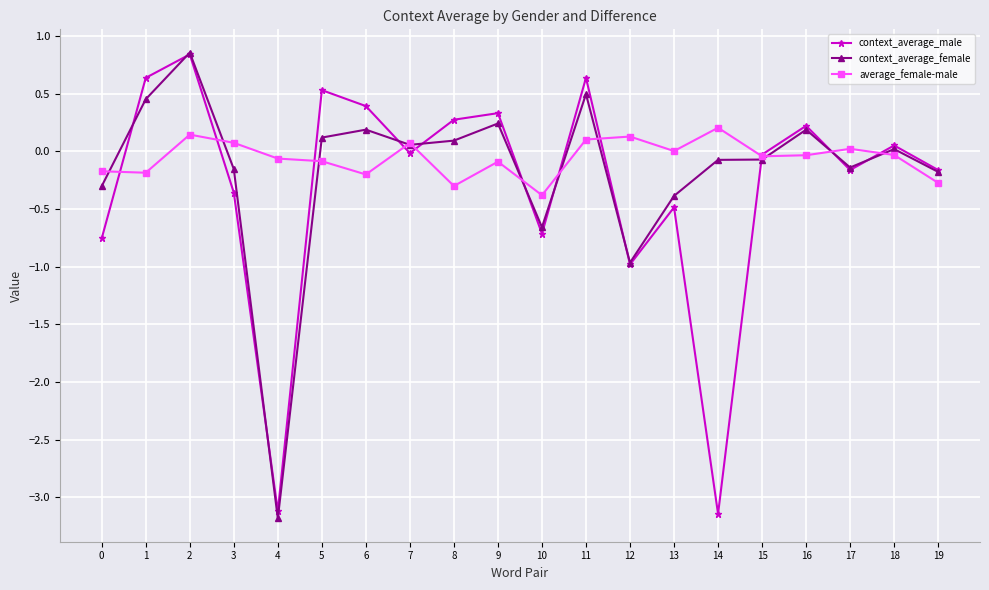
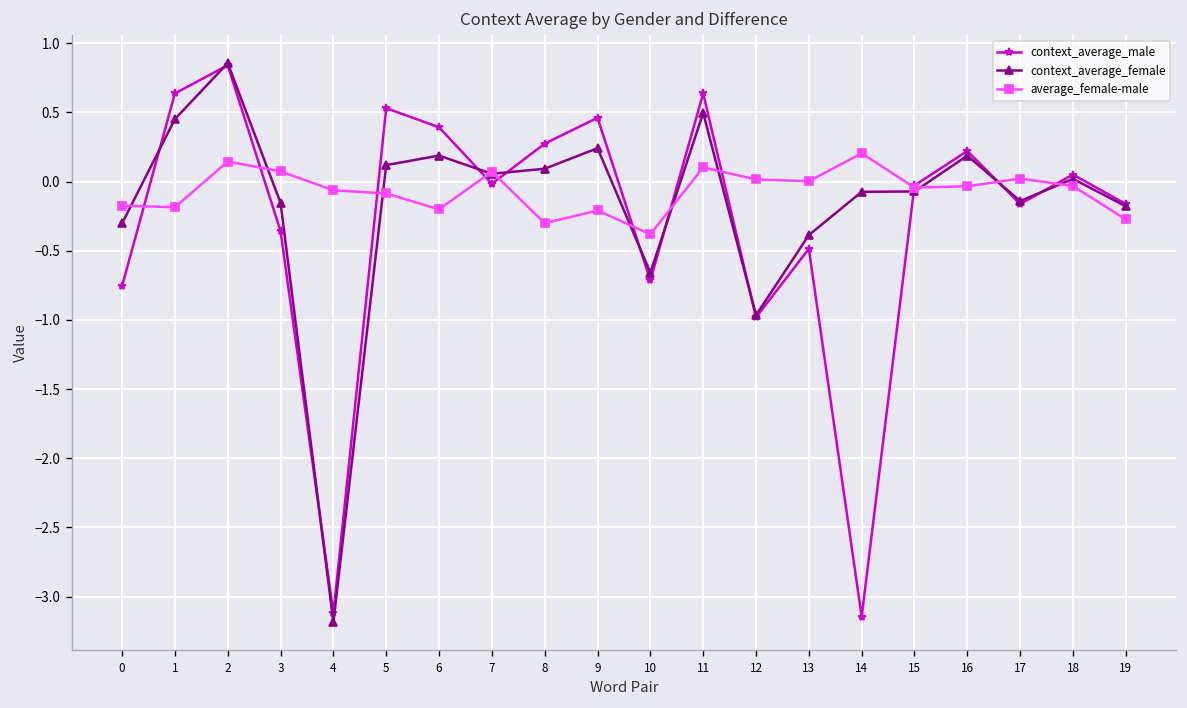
  {
    "context_average_male": {
      "0": -0.75,
      "1": 0.64,
      "3": -0.36,
      "4": -3.12,
      "5": 0.53,
      "6": 0.39,
      "7": -0.02,
      "8": 0.27,
-     "9": 0.33,
+     "9": 0.46,
      "10": -0.71,
      "11": 0.64,
      "13": -0.49,
      "14": -3.14,
      "16": 0.22,
      "18": 0.05
    },
    "context_average_female": {
      "0": -0.30,
      "1": 0.45,
      "3": -0.15,
      "4": -3.18,
      "5": 0.12,
      "6": 0.19,
      "8": 0.09,
      "9": 0.24,
      "10": -0.66,
      "11": 0.50,
      "13": -0.39,
      "14": -0.07,
      "15": -0.07,
      "16": 0.19,
      "18": 0.02
    },
    "average_female-male": {
      "0": -0.17,
      "1": -0.19,
      "2": 0.15,
      "3": 0.07,
      "4": -0.06,
      "5": -0.09,
      "6": -0.20,
      "8": -0.30,
-     "9": -0.09,
+     "9": -0.21,
      "10": -0.38,
      "11": 0.10,
-     "12": 0.13,
+     "12": 0.02,
      "13": 0.00,
      "14": 0.20,
      "16": -0.03,
      "17": 0.02,
      "18": -0.03,
      "19": -0.27
    }
  }
